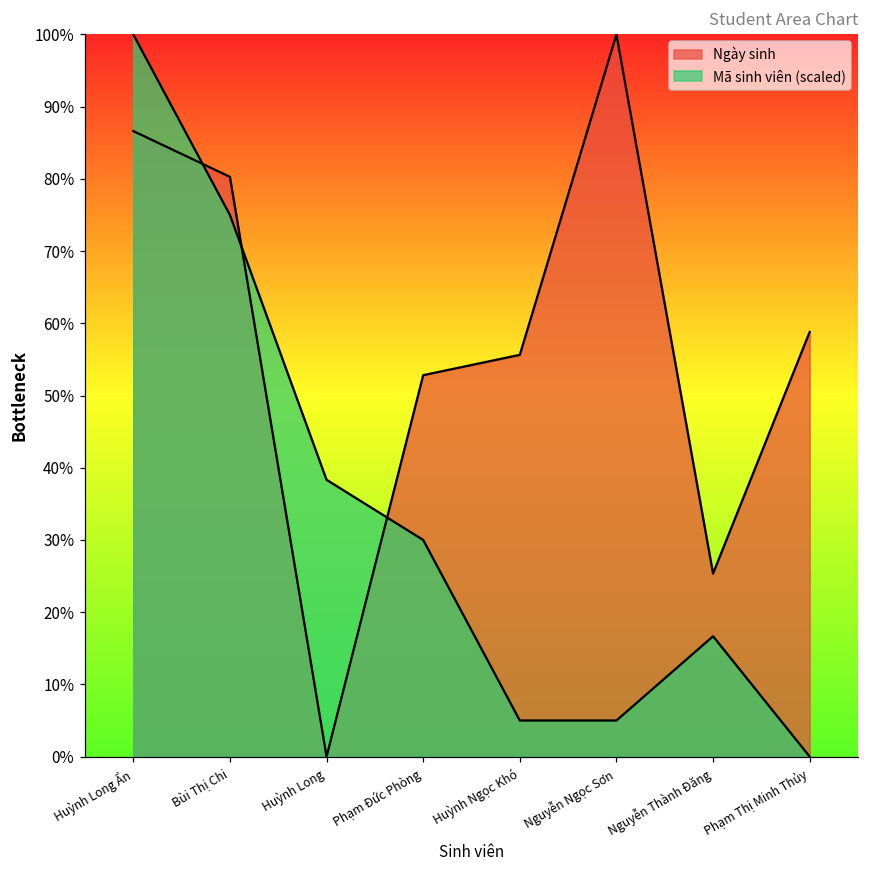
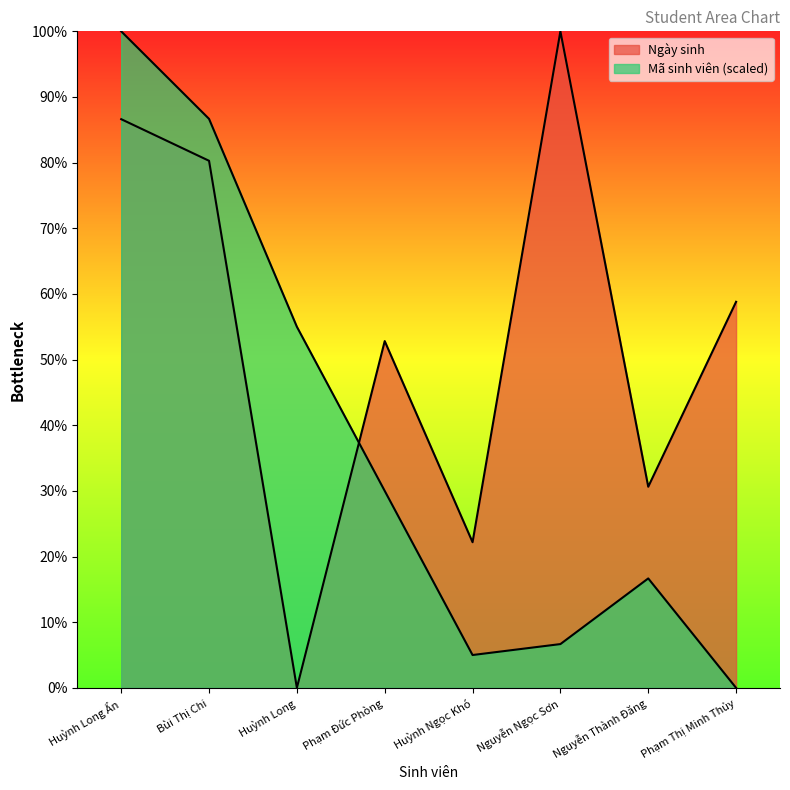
  {
    "Ngày sinh": {
      "Huỳnh Long Ẩn": "87%",
      "Bùi Thị Chi": "80%",
      "Huỳnh Long": "0%",
      "Phạm Đức Phòng": "53%",
-     "Huỳnh Ngọc Khó": "56%",
+     "Huỳnh Ngọc Khó": "22%",
      "Nguyễn Ngọc Sơn": "100%",
-     "Nguyễn Thành Đăng": "25%",
+     "Nguyễn Thành Đăng": "31%",
      "Phạm Thị Minh Thủy": "59%"
    },
    "Mã sinh viên (scaled)": {
      "Huỳnh Long Ẩn": "100%",
-     "Bùi Thị Chi": "75%",
-     "Huỳnh Long": "38%",
+     "Bùi Thị Chi": "87%",
+     "Huỳnh Long": "55%",
      "Phạm Đức Phòng": "30%",
      "Huỳnh Ngọc Khó": "5%",
-     "Nguyễn Ngọc Sơn": "5%",
+     "Nguyễn Ngọc Sơn": "7%",
      "Nguyễn Thành Đăng": "17%",
      "Phạm Thị Minh Thủy": "0%"
    }
  }
